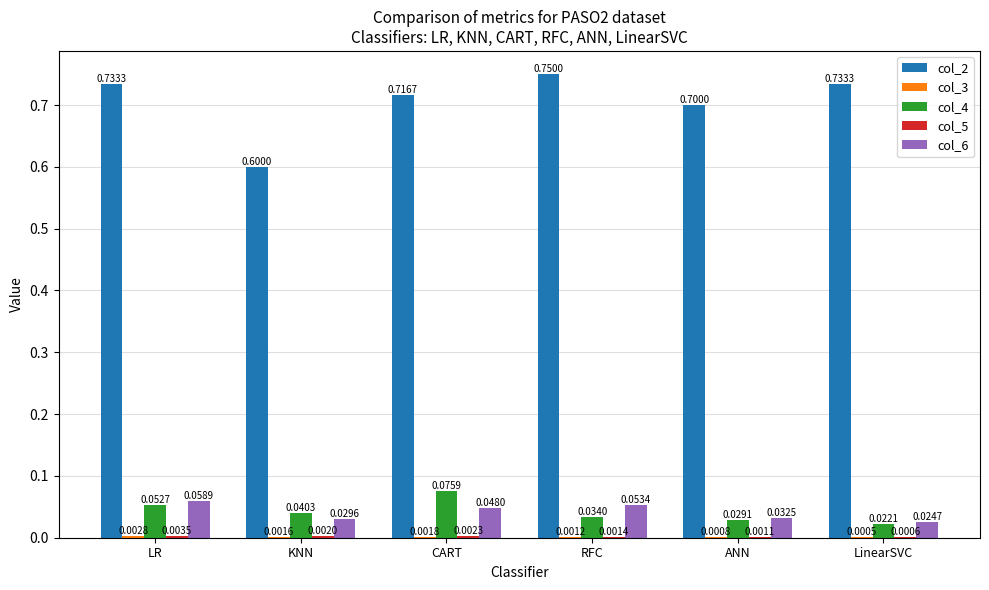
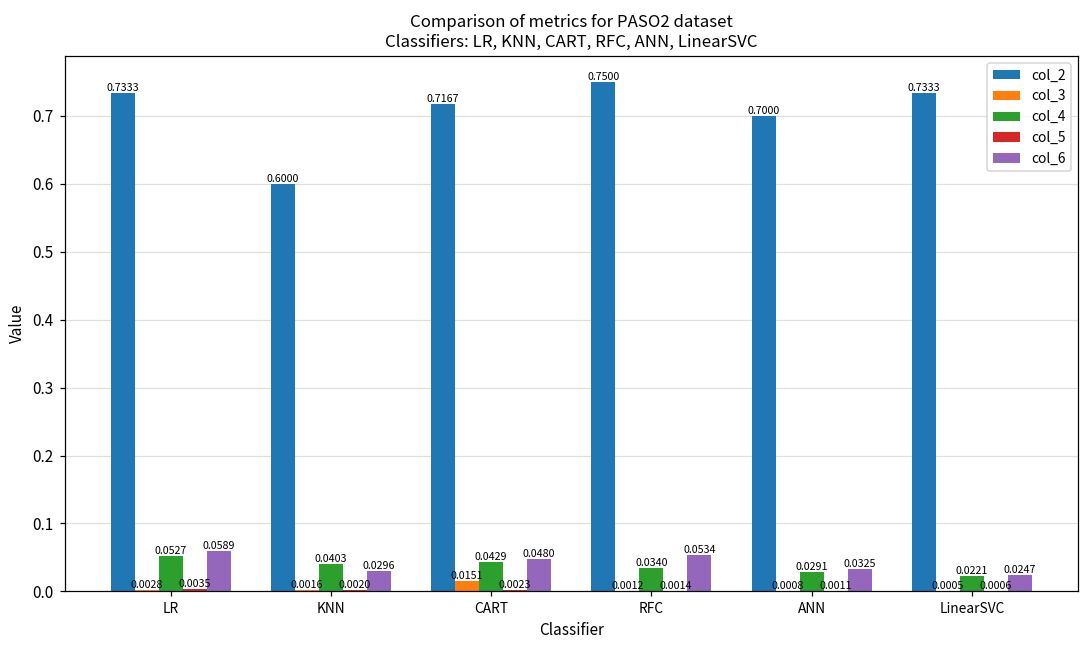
  {
    "col_2": {
      "LR": 0.7333,
      "KNN": 0.6000,
      "CART": 0.7167,
      "RFC": 0.7500,
      "ANN": 0.7000,
      "LinearSVC": 0.7333
    },
    "col_3": {
      "LR": 0.0028,
      "KNN": 0.0016,
-     "CART": 0.0018,
+     "CART": 0.0151,
      "RFC": 0.0012,
      "ANN": 0.0008,
      "LinearSVC": 0.0005
    },
    "col_4": {
      "LR": 0.0527,
      "KNN": 0.0403,
-     "CART": 0.0759,
+     "CART": 0.0429,
      "RFC": 0.0340,
      "ANN": 0.0291,
      "LinearSVC": 0.0221
    },
    "col_5": {
      "LR": 0.0035,
      "KNN": 0.0020,
      "CART": 0.0023,
      "RFC": 0.0014,
      "ANN": 0.0011,
      "LinearSVC": 0.0006
    },
    "col_6": {
      "LR": 0.0589,
      "KNN": 0.0296,
      "CART": 0.0480,
      "RFC": 0.0534,
      "ANN": 0.0325,
      "LinearSVC": 0.0247
    }
  }
